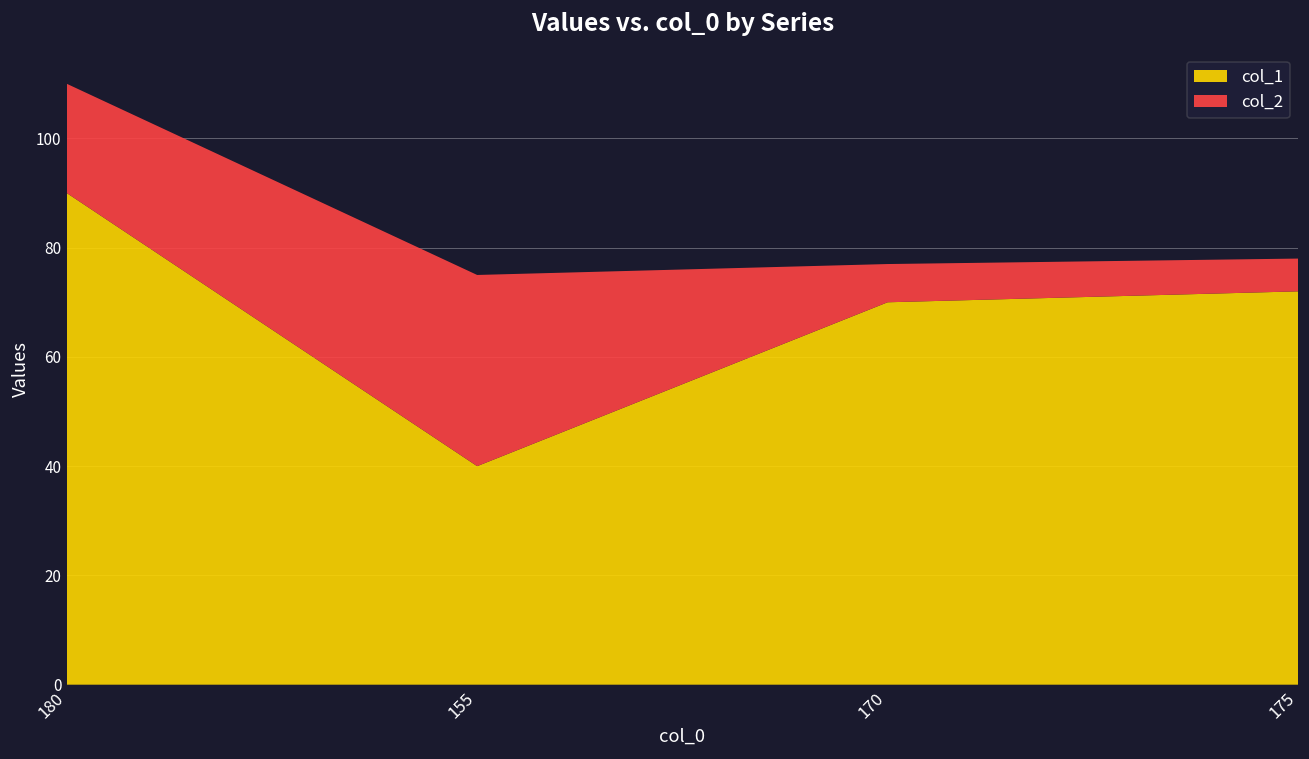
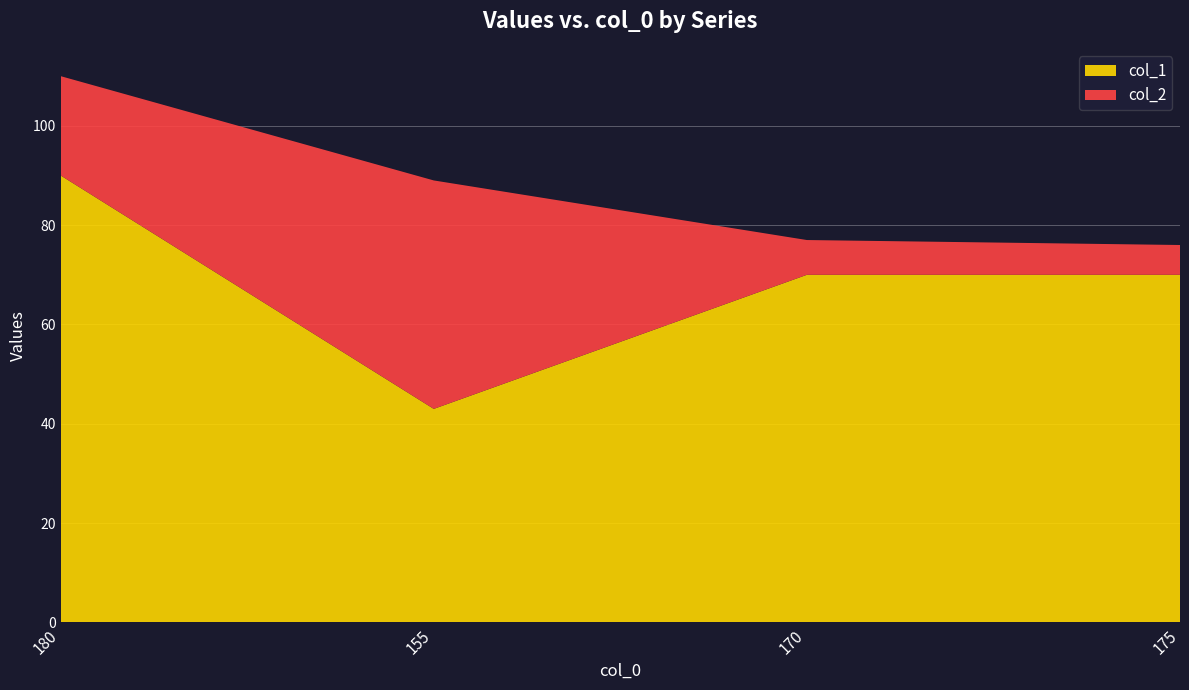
  {
    "col_1": {
      "180": 90,
-     "155": 40,
+     "155": 43,
      "170": 70,
-     "175": 72
+     "175": 70
    },
    "col_2": {
      "180": 20,
-     "155": 35,
+     "155": 46,
      "170": 7,
      "175": 6
    }
  }
